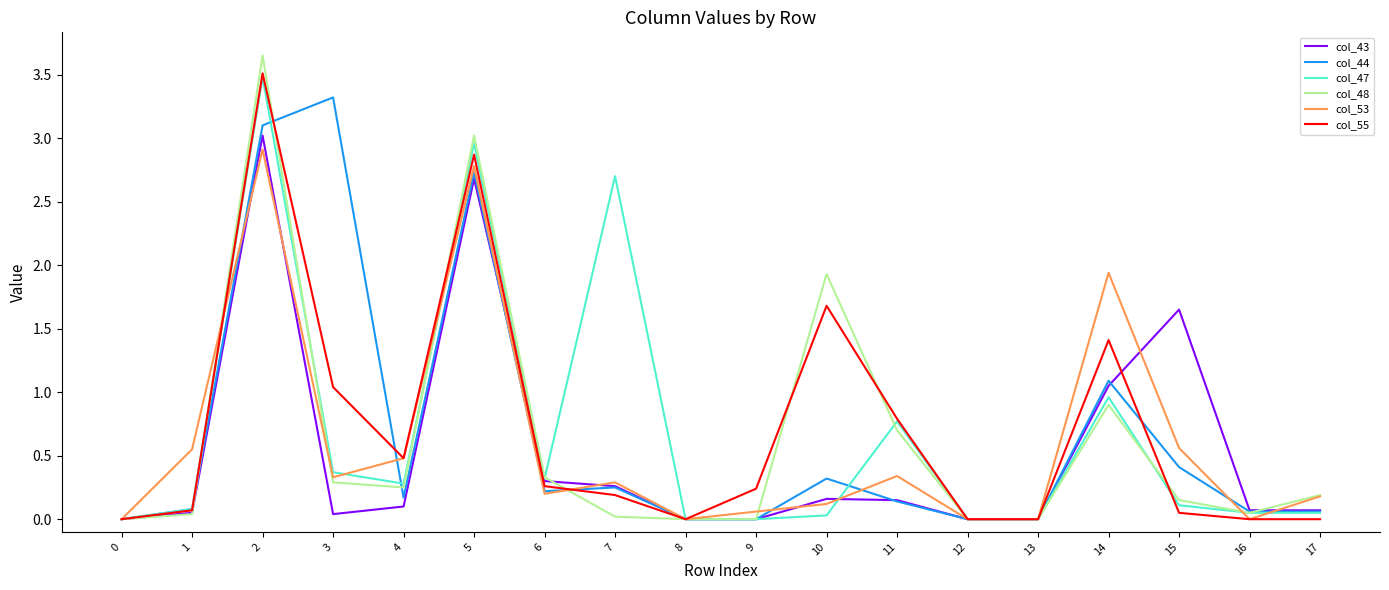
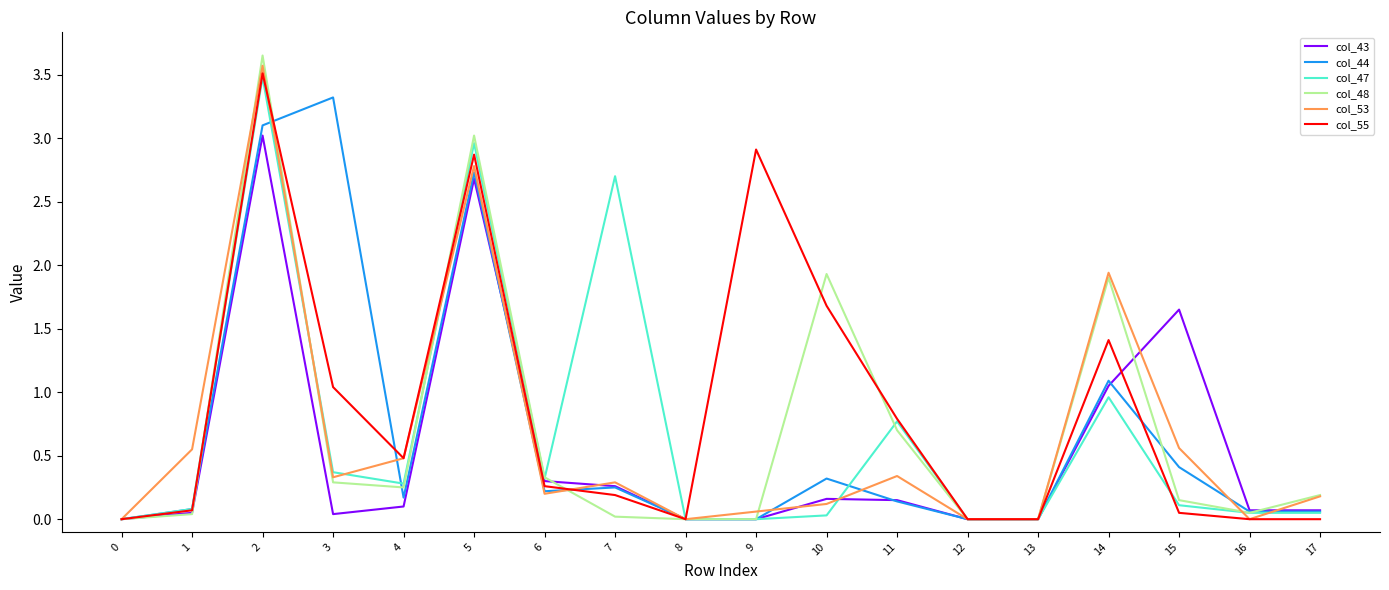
  {
    "col_43": {
      "2": 3.02,
      "3": 0.04,
      "4": 0.10,
      "5": 2.68,
      "6": 0.30,
      "10": 0.16,
      "14": 1.05,
      "15": 1.65
    },
    "col_44": {
      "2": 3.10,
      "3": 3.32,
      "4": 0.17,
      "5": 2.73,
      "6": 0.22,
      "10": 0.32,
      "14": 1.09,
      "15": 0.41
    },
    "col_47": {
      "2": 3.48,
      "3": 0.37,
      "4": 0.28,
      "5": 2.96,
      "7": 2.70,
      "10": 0.03,
      "11": 0.77,
      "14": 0.96,
      "15": 0.11
    },
    "col_48": {
      "2": 3.65,
      "3": 0.3,
      "4": 0.25,
      "5": 3.02,
      "7": 0.02,
      "10": 1.93,
      "11": 0.7,
-     "14": 0.9,
+     "14": 1.9,
      "15": 0.15
    },
    "col_53": {
      "1": 0.55,
-     "2": 2.91,
+     "2": 3.57,
      "3": 0.33,
      "5": 2.78,
      "6": 0.20,
      "7": 0.29,
      "9": 0.06,
      "10": 0.12,
      "11": 0.34,
      "14": 1.94,
      "15": 0.56
    },
    "col_55": {
      "2": 3.51,
      "3": 1.04,
      "5": 2.87,
      "6": 0.26,
      "7": 0.19,
-     "9": 0.24,
+     "9": 2.91,
      "10": 1.68,
      "11": 0.79,
      "14": 1.41,
      "15": 0.05,
      "17": 0.00
    }
  }
